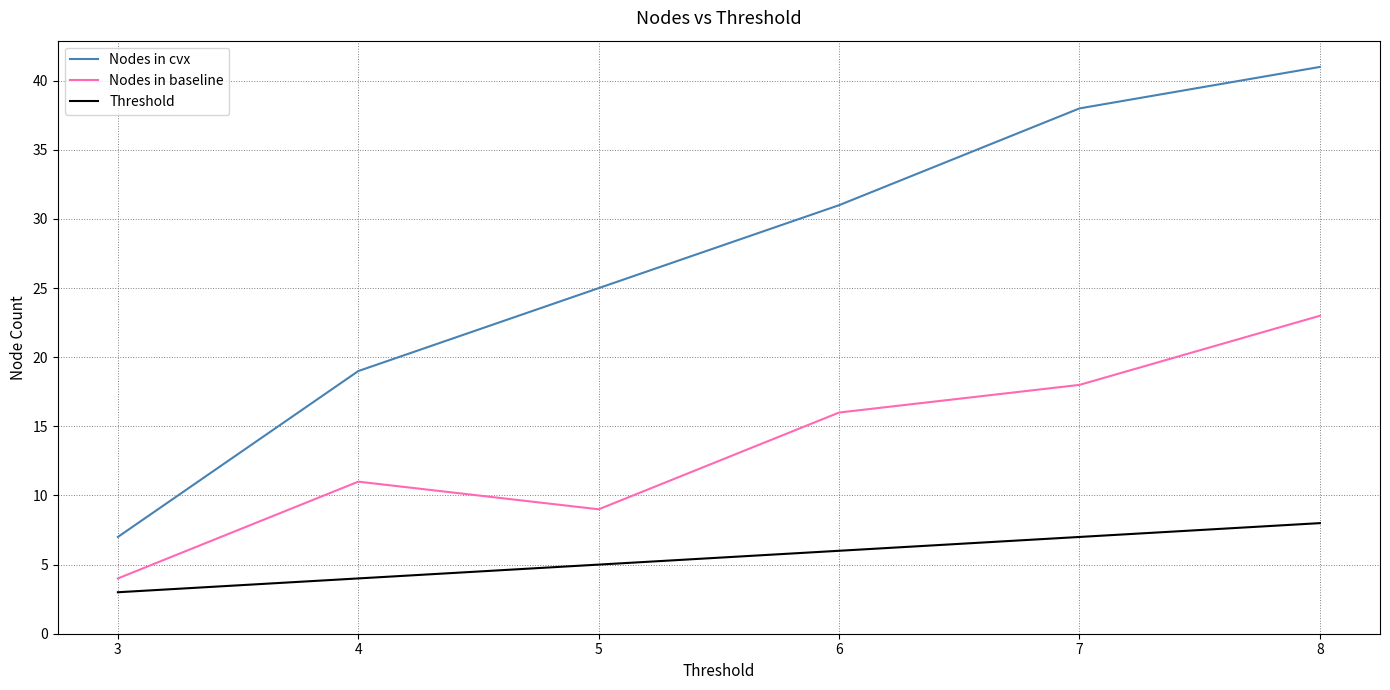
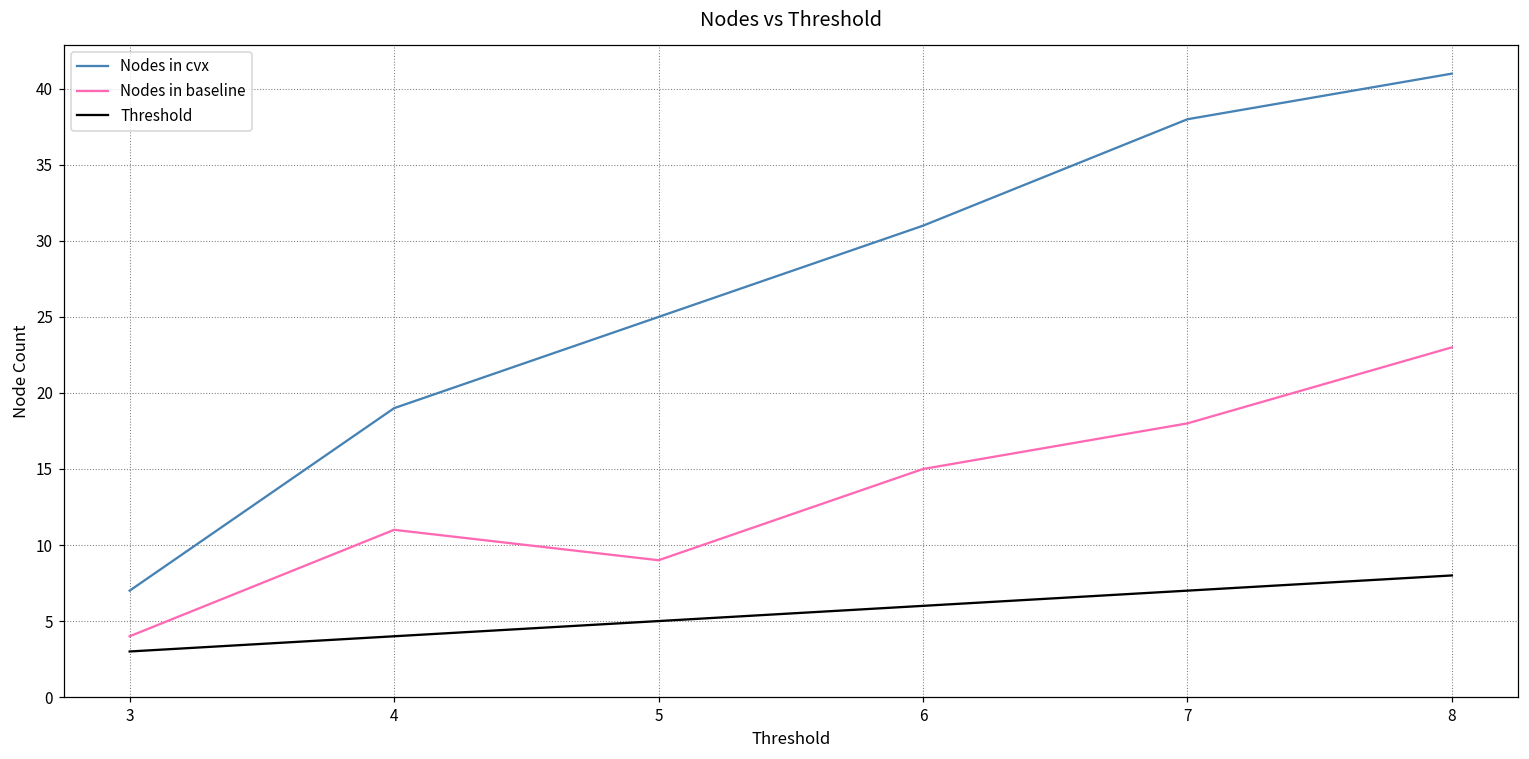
  {
    "Nodes in cvx": {
      "3": 7,
      "4": 19,
      "5": 25,
      "6": 31,
      "7": 38,
      "8": 41
    },
    "Nodes in baseline": {
      "3": 4,
      "4": 11,
      "5": 9,
-     "6": 16,
+     "6": 15,
      "7": 18,
      "8": 23
    },
    "Threshold": {
      "3": 3,
      "4": 4,
      "5": 5,
      "6": 6,
      "7": 7,
      "8": 8
    }
  }
